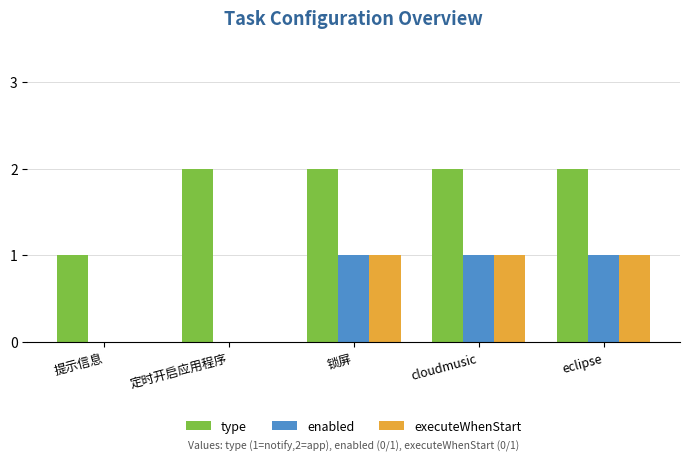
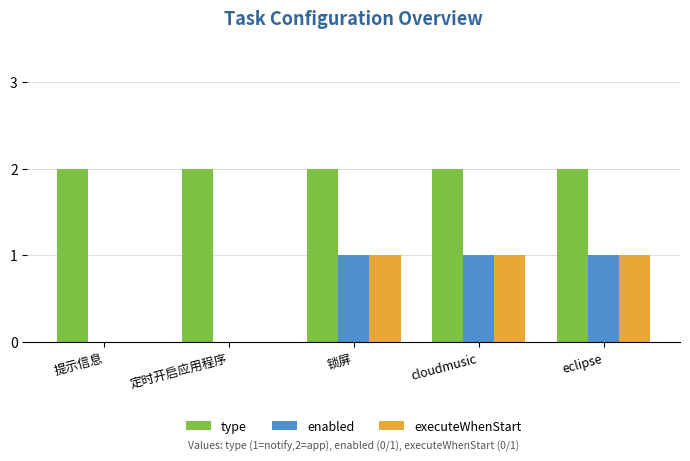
  {
    "type": {
-     "提示信息": 1,
+     "提示信息": 2,
      "定时开启应用程序": 2,
      "锁屏": 2,
      "cloudmusic": 2,
      "eclipse": 2
    },
    "enabled": {
      "提示信息": 0,
      "定时开启应用程序": 0,
      "锁屏": 1,
      "cloudmusic": 1,
      "eclipse": 1
    },
    "executeWhenStart": {
      "提示信息": 0,
      "定时开启应用程序": 0,
      "锁屏": 1,
      "cloudmusic": 1,
      "eclipse": 1
    }
  }
